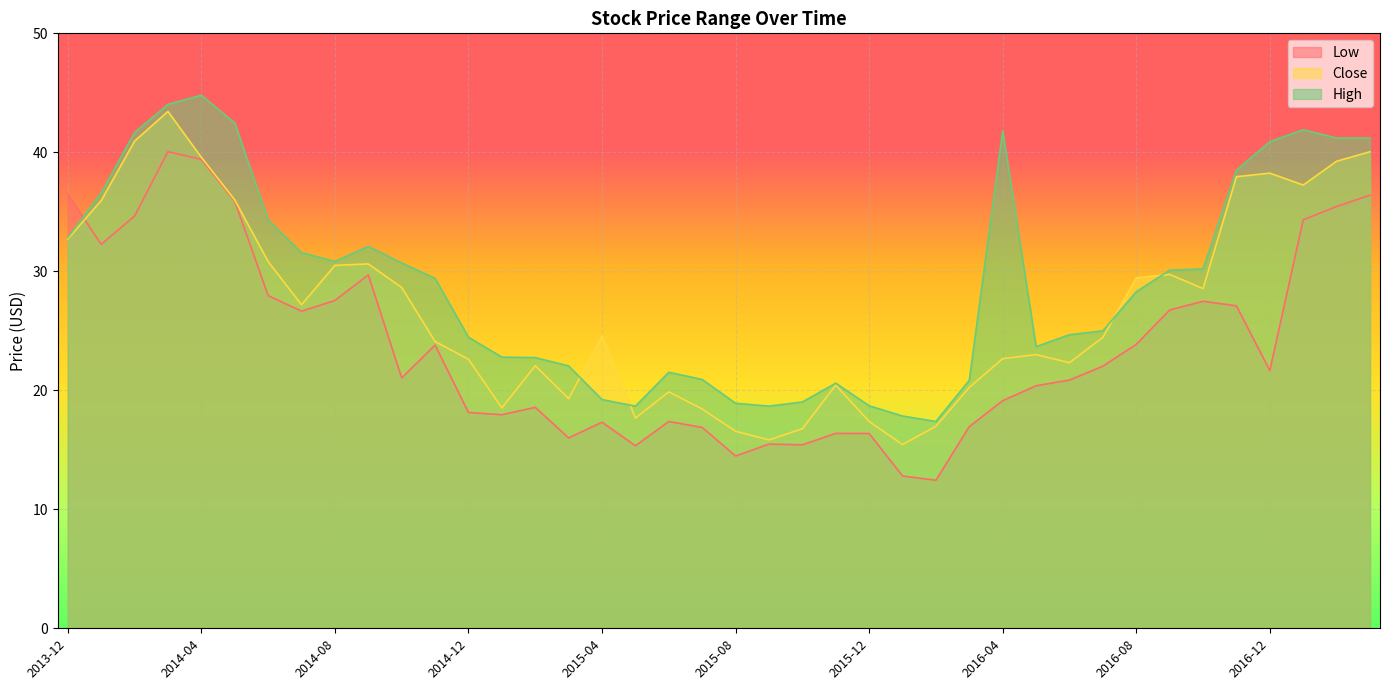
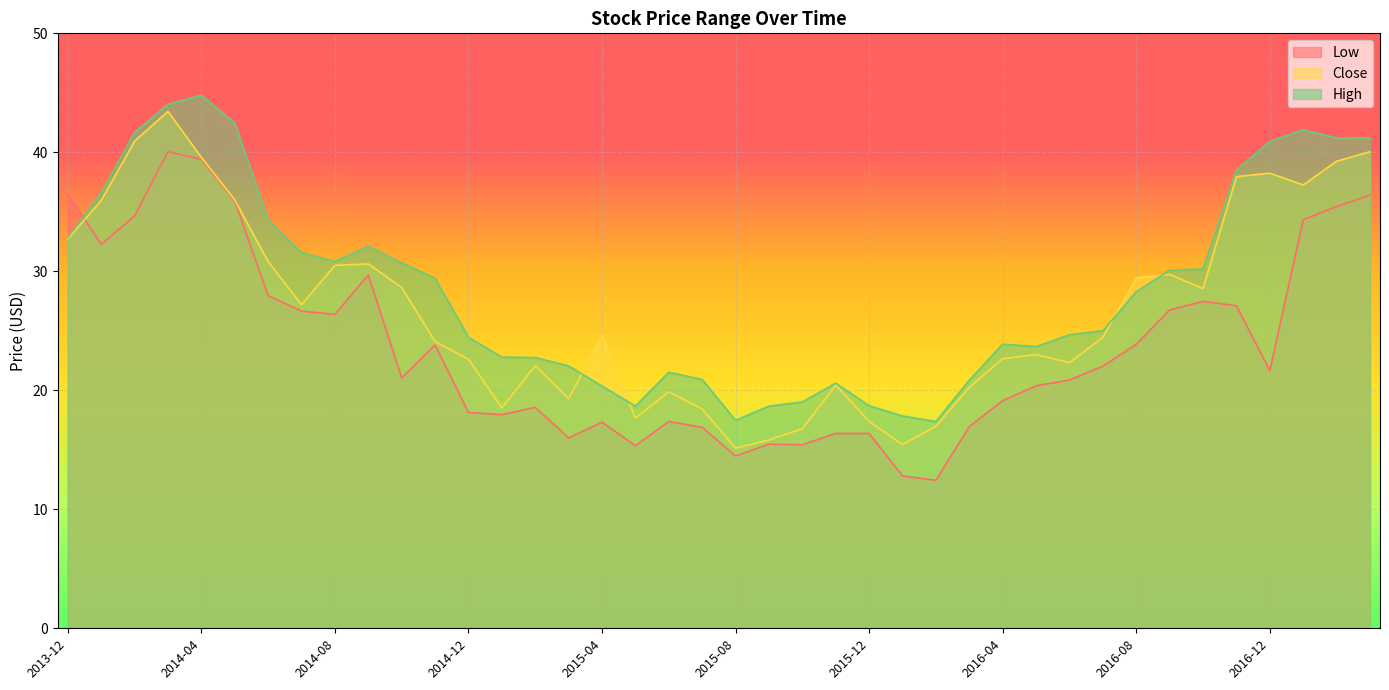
  {
    "Low": {
      "2013-12": 36.5,
-     "2014-08": 27.6,
+     "2014-08": 26.4,
      "2014-12": 18.1,
      "2015-04": 17.3,
      "2015-08": 14.5,
      "2015-12": 16.4,
      "2016-04": 19.1,
      "2016-08": 23.9,
      "2016-12": 21.7
    },
    "Close": {
      "2014-08": 30.5,
      "2014-12": 22.6,
      "2015-04": 24.6,
-     "2015-08": 16.6,
+     "2015-08": 15.1,
      "2015-12": 17.4,
      "2016-04": 22.7,
      "2016-08": 29.5,
      "2016-12": 38.3
    },
    "High": {
      "2014-04": 44.8,
      "2014-08": 30.8,
      "2014-12": 24.5,
-     "2015-04": 19.2,
-     "2015-08": 18.9,
+     "2015-04": 20.4,
+     "2015-08": 17.5,
      "2015-12": 18.7,
-     "2016-04": 41.8,
+     "2016-04": 23.9,
      "2016-08": 28.3,
      "2016-12": 40.9
    }
  }
